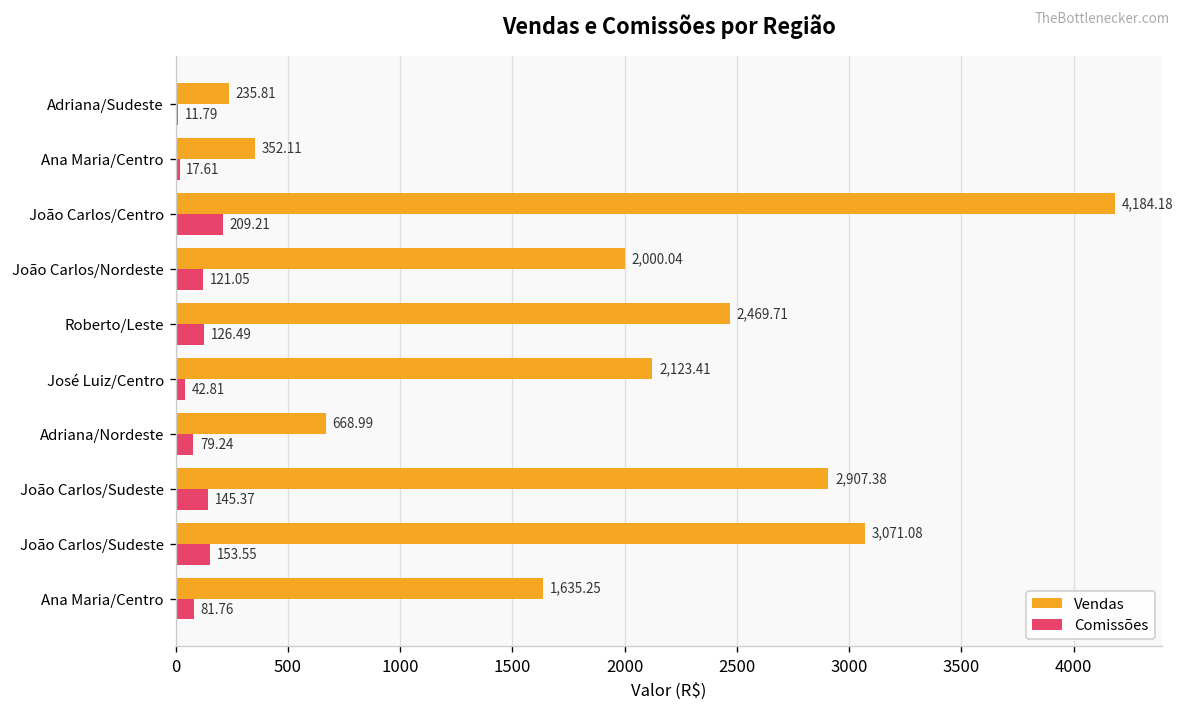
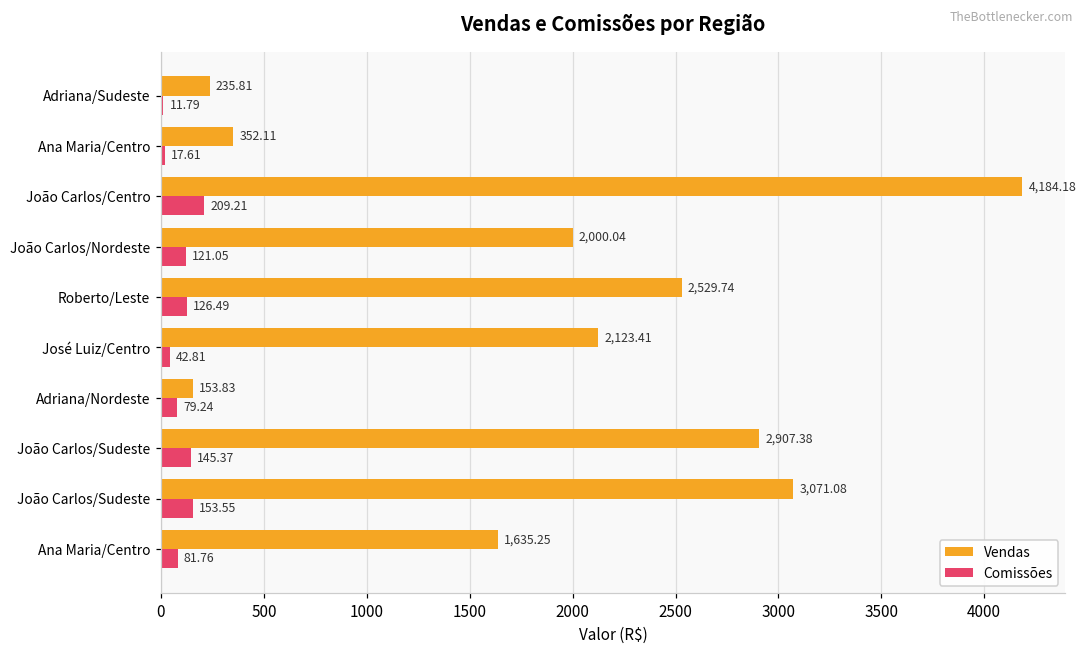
  {
    "Vendas": {
      "Adriana/Sudeste": "235.81",
      "João Carlos/Centro": "4,184.18",
      "João Carlos/Nordeste": "2,000.04",
-     "Roberto/Leste": "2,469.71",
+     "Roberto/Leste": "2,529.74",
      "José Luiz/Centro": "2,123.41",
-     "Adriana/Nordeste": "668.99"
+     "Adriana/Nordeste": "153.83"
    },
    "Comissões": {
      "Adriana/Sudeste": "11.79",
      "João Carlos/Centro": "209.21",
      "João Carlos/Nordeste": "121.05",
      "Roberto/Leste": "126.49",
      "José Luiz/Centro": "42.81",
      "Adriana/Nordeste": "79.24"
    }
  }
